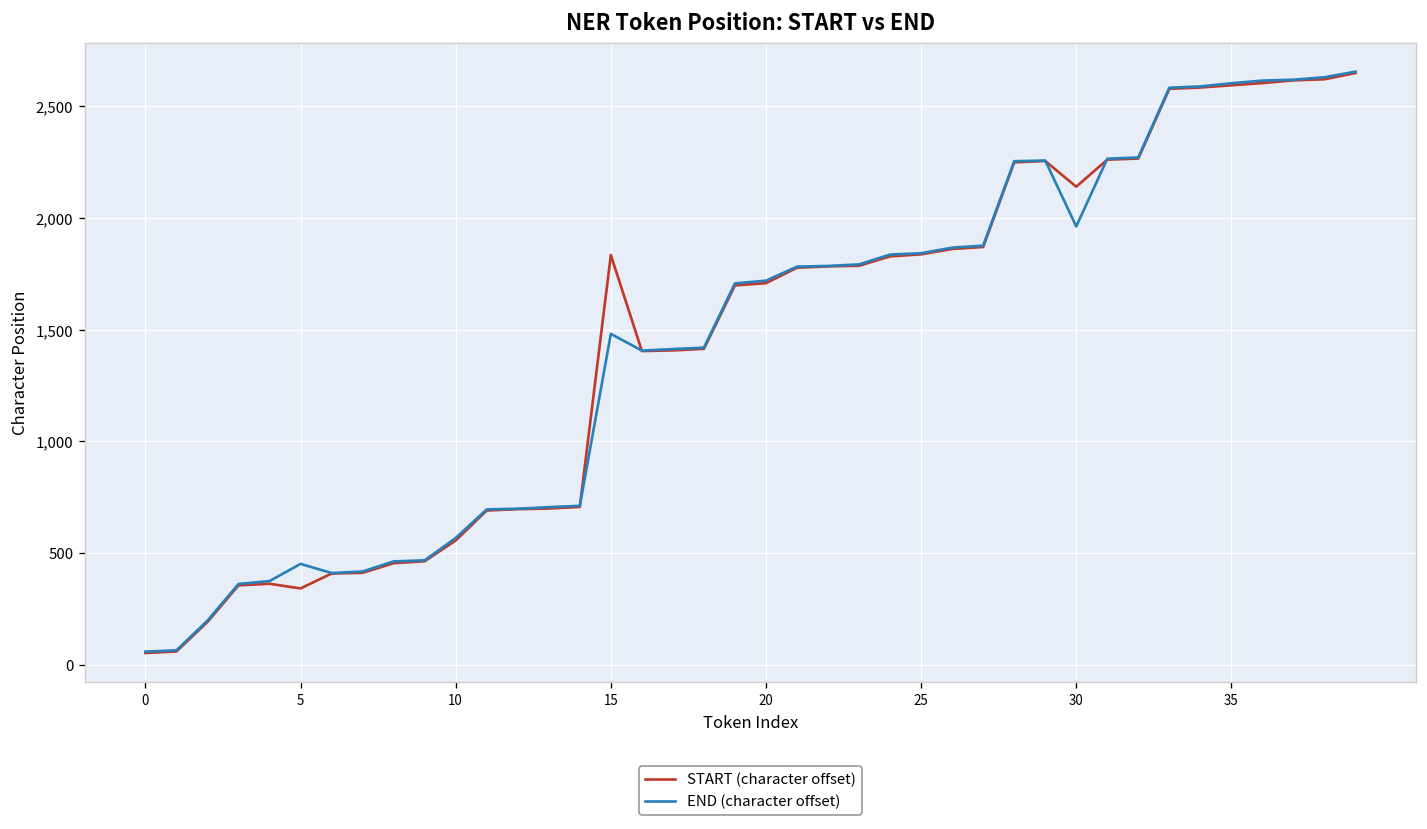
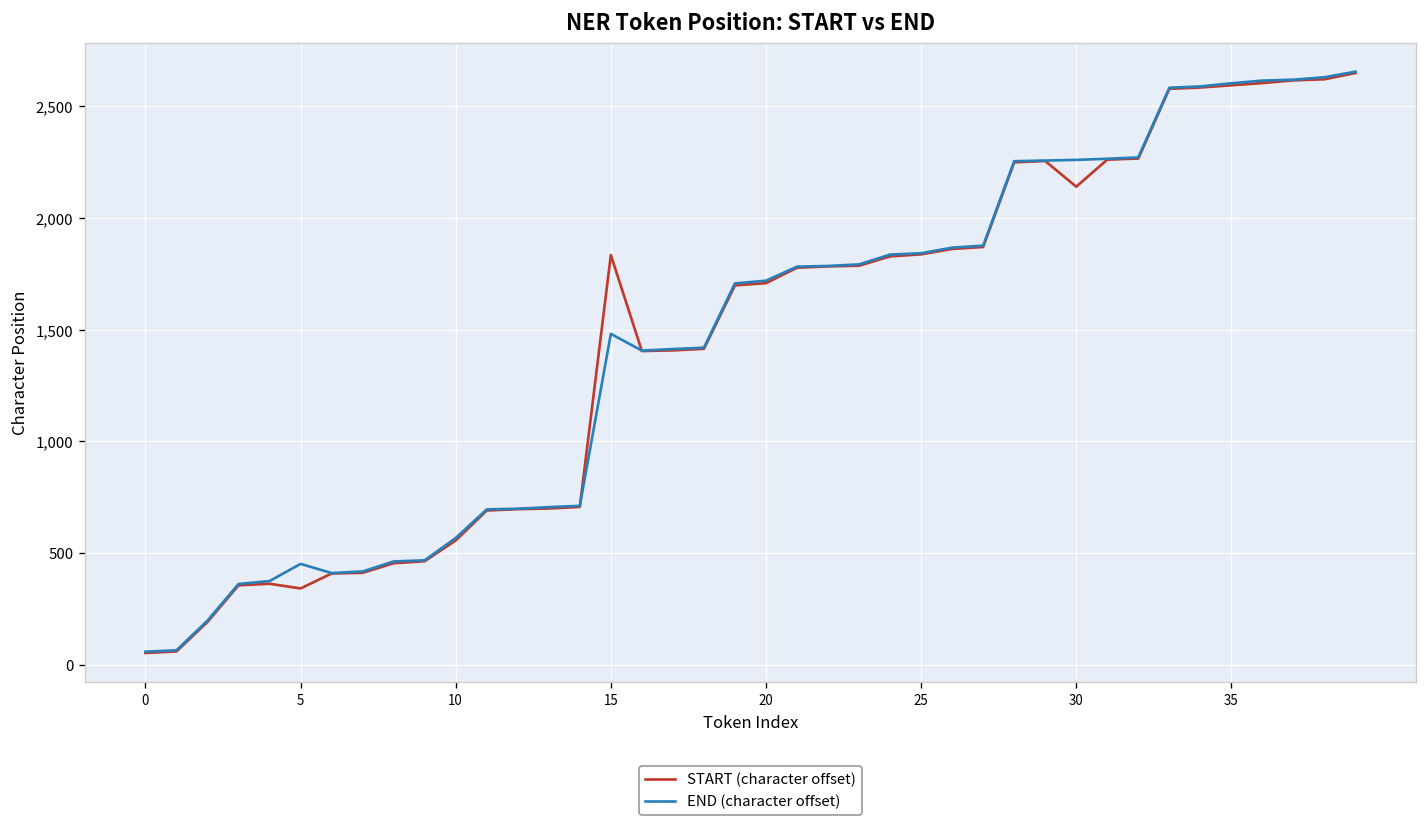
  {
    "START (character offset)": {
      "5": "340",
      "15": "1,830",
      "30": "2,140"
    },
    "END (character offset)": {
      "5": "450",
      "15": "1,480",
-     "30": "1,960"
+     "30": "2,260"
    }
  }
